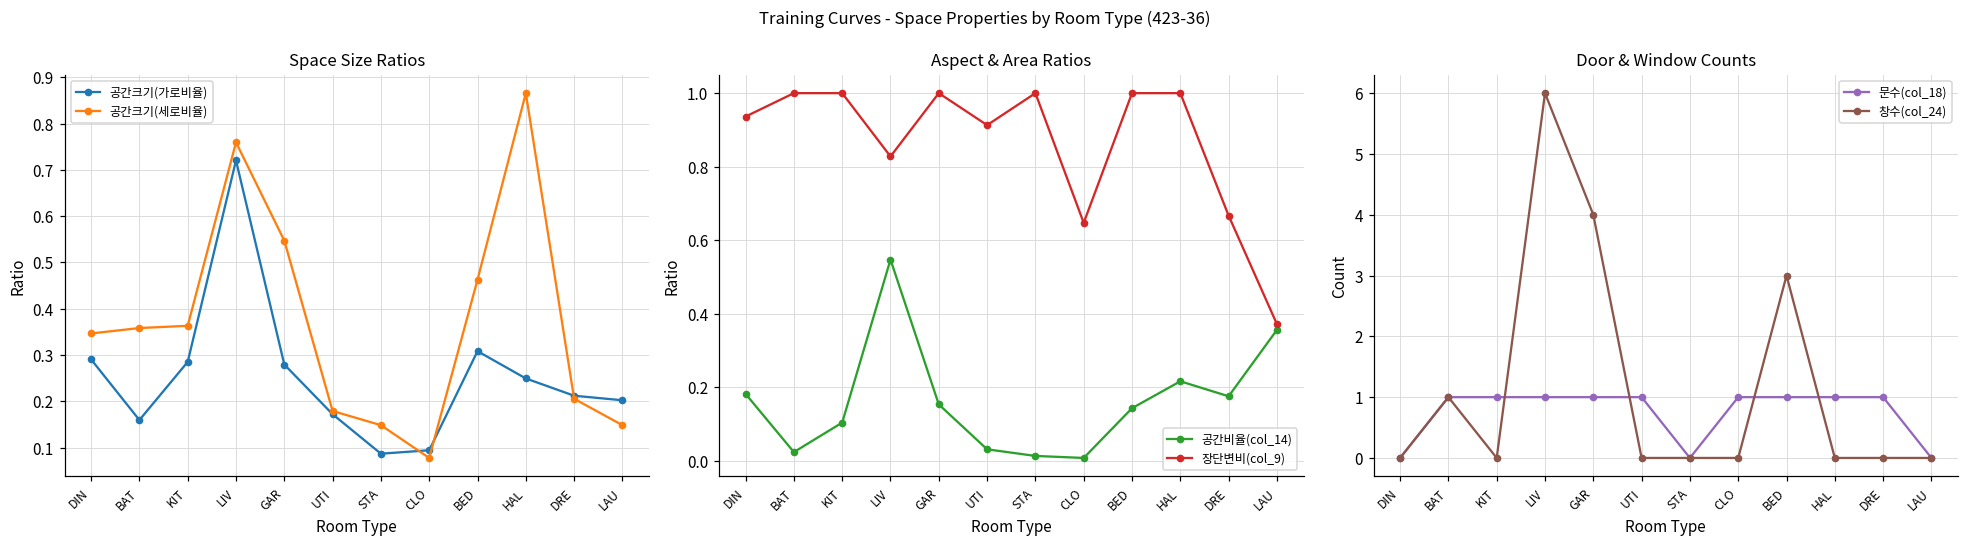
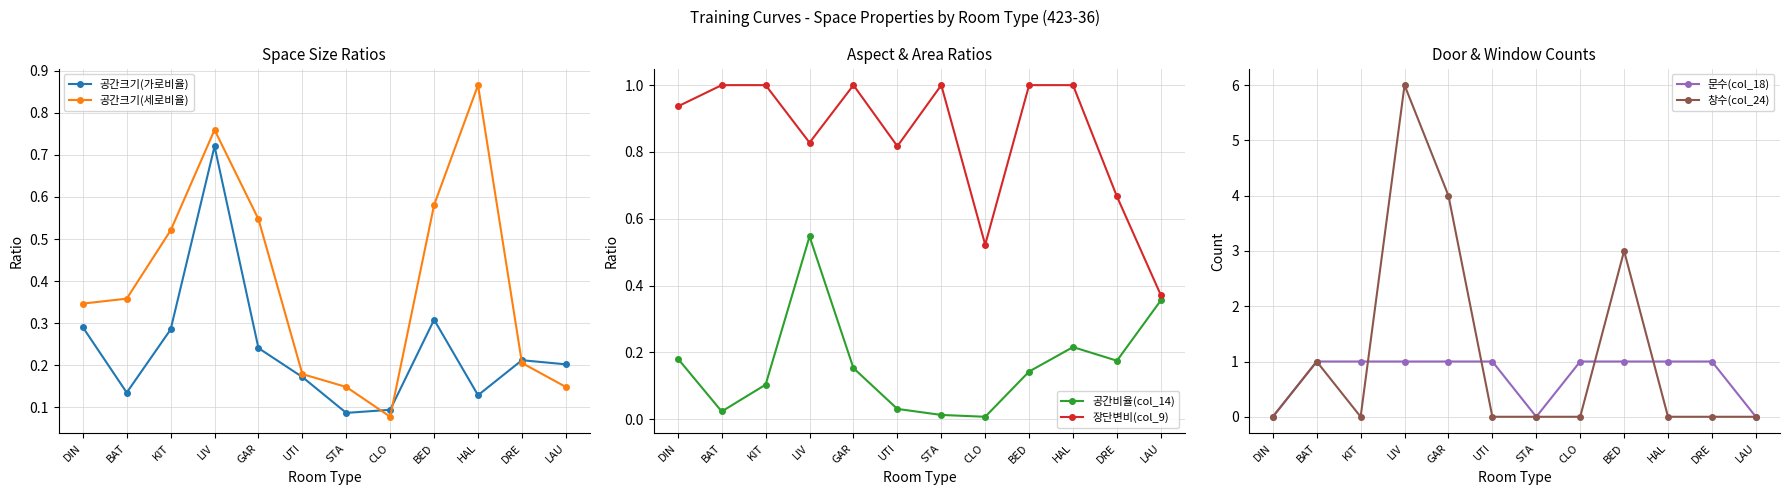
  {
    "Space Size Ratios": {
      "공간크기(가로비율)": {
        "DIN": 0.29,
-       "BAT": 0.16,
+       "BAT": 0.14,
        "KIT": 0.29,
        "LIV": 0.72,
-       "GAR": 0.28,
+       "GAR": 0.24,
        "UTI": 0.17,
        "STA": 0.09,
        "CLO": 0.09,
        "BED": 0.31,
-       "HAL": 0.25,
+       "HAL": 0.13,
        "DRE": 0.21,
        "LAU": 0.20
      },
      "공간크기(세로비율)": {
        "DIN": 0.35,
        "BAT": 0.36,
-       "KIT": 0.36,
+       "KIT": 0.52,
        "LIV": 0.76,
        "GAR": 0.55,
        "UTI": 0.18,
        "STA": 0.15,
        "CLO": 0.08,
-       "BED": 0.46,
+       "BED": 0.58,
        "HAL": 0.87,
        "DRE": 0.21,
        "LAU": 0.15
      }
    },
    "Aspect & Area Ratios": {
      "공간비율(col_14)": {
        "DIN": 0.18,
        "BAT": 0.02,
        "KIT": 0.10,
        "LIV": 0.55,
        "GAR": 0.15,
        "UTI": 0.03,
        "STA": 0.01,
        "CLO": 0.01,
        "BED": 0.14,
        "HAL": 0.22,
        "DRE": 0.18,
        "LAU": 0.36
      },
      "장단변비(col_9)": {
        "DIN": 0.94,
        "BAT": 1.00,
        "KIT": 1.00,
        "LIV": 0.83,
        "GAR": 1.00,
-       "UTI": 0.91,
+       "UTI": 0.82,
        "STA": 1.00,
-       "CLO": 0.65,
+       "CLO": 0.52,
        "BED": 1.00,
        "HAL": 1.00,
        "DRE": 0.67,
        "LAU": 0.37
      }
    },
    "Door & Window Counts": {
      "문수(col_18)": {
        "KIT": 1.0,
        "LIV": 1.0,
        "GAR": 1.0,
        "UTI": 1.0,
        "CLO": 1.0,
        "BED": 1.0,
        "HAL": 1.0,
        "DRE": 1.0
      },
      "창수(col_24)": {
        "KIT": 0.0,
        "LIV": 6.0,
        "GAR": 4.0,
        "UTI": 0.0,
        "CLO": 0.0,
        "BED": 3.0,
        "HAL": 0.0,
        "DRE": 0.0
      }
    }
  }
